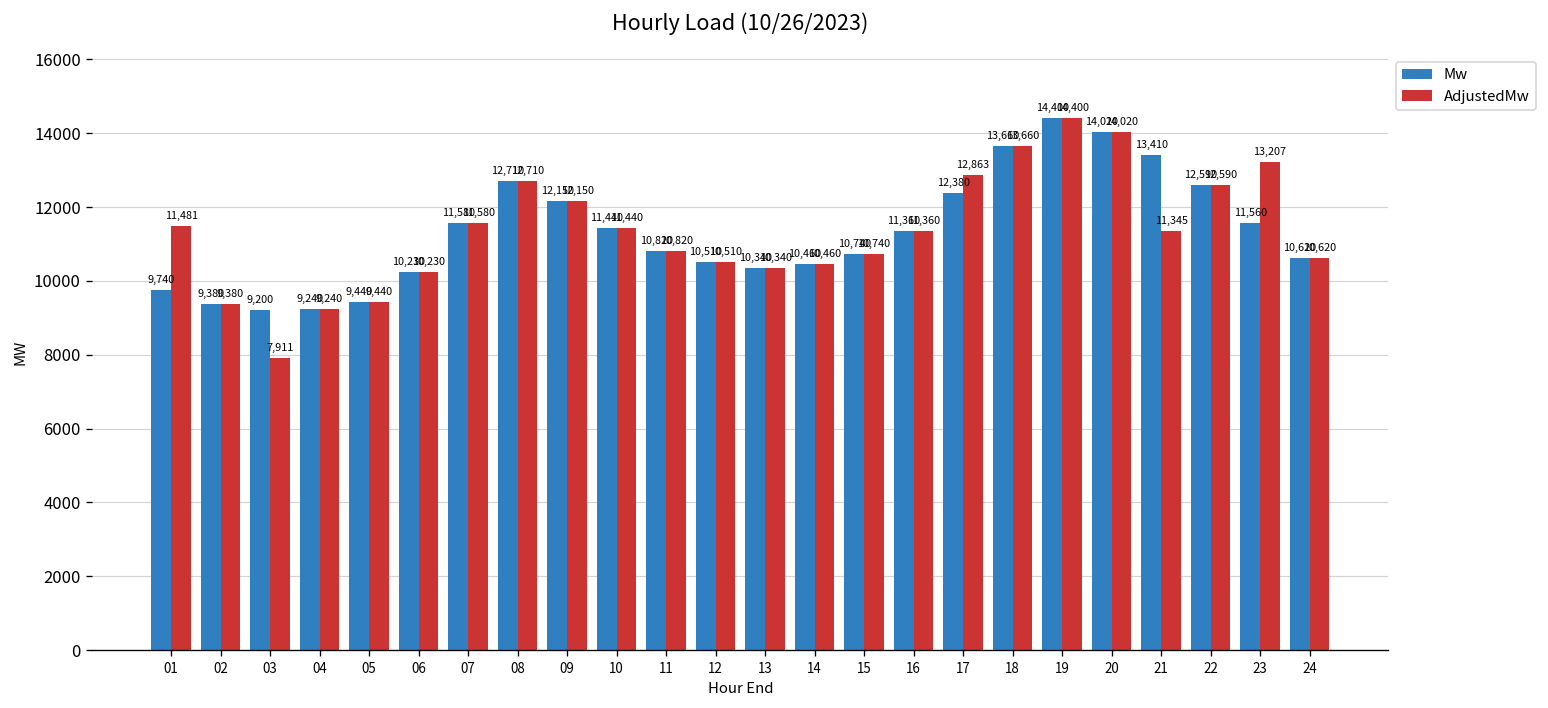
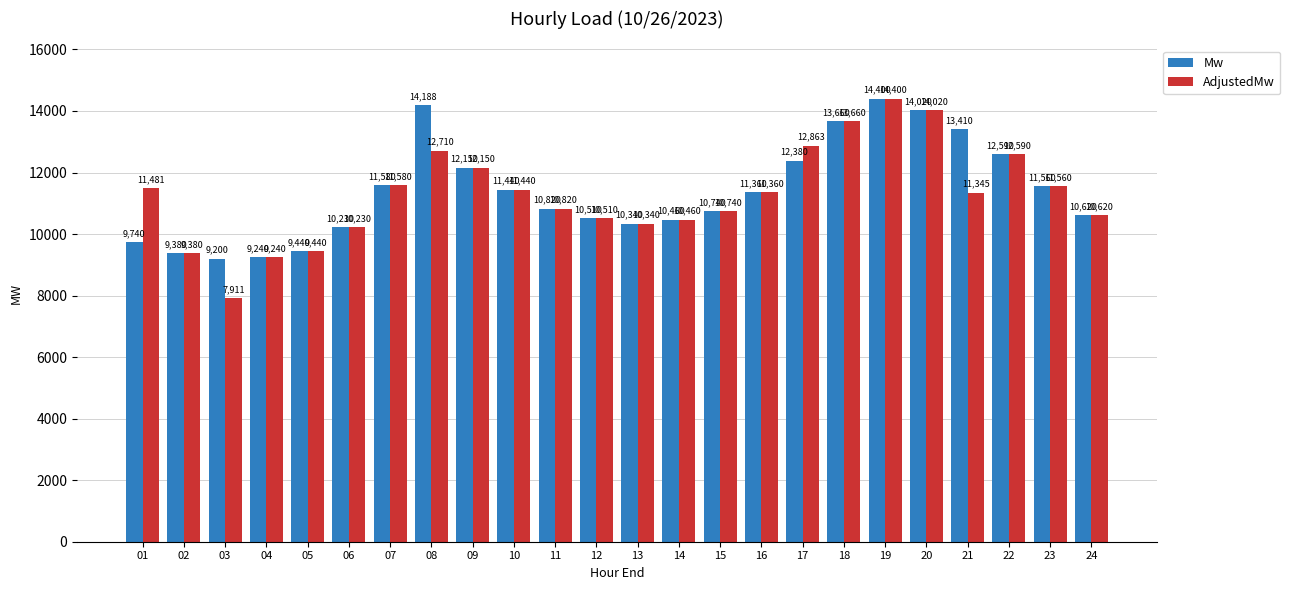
  {
    "Mw": {
      "01": "9,740",
      "03": "9,200",
-     "08": "12,710",
+     "08": "14,188",
      "17": "12,380",
      "21": "13,410",
      "23": "11,560"
    },
    "AdjustedMw": {
      "01": "11,481",
      "03": "7,911",
      "17": "12,863",
      "21": "11,345",
-     "23": "13,207"
+     "23": "11,560"
    }
  }
